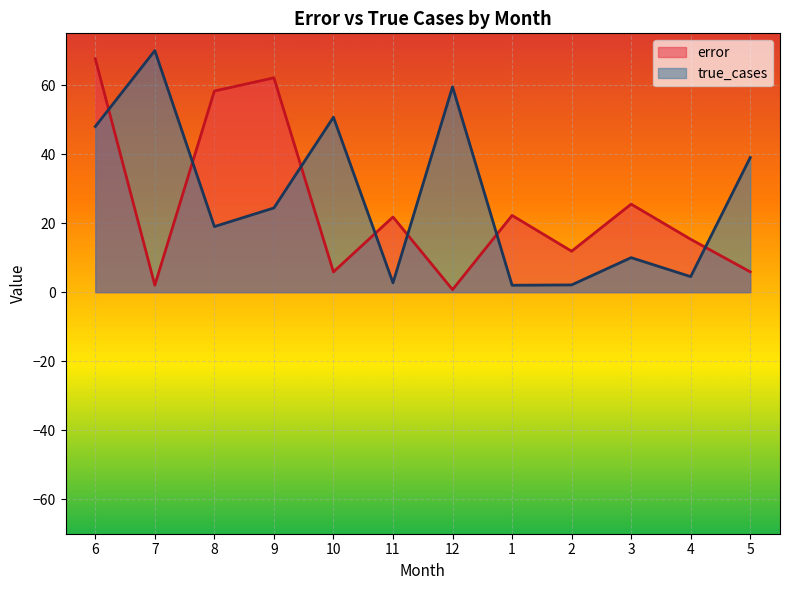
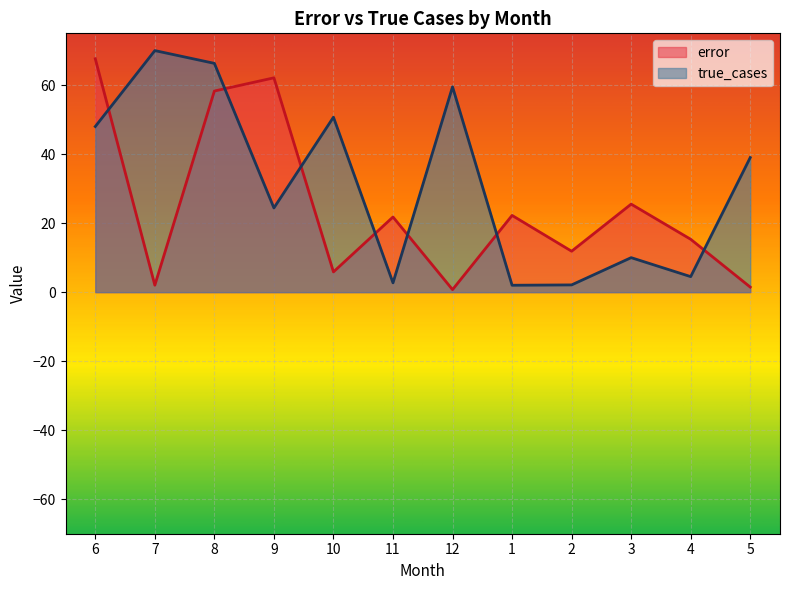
  {
    "error": {
      "6": 68,
      "7": 2,
      "8": 58,
      "9": 62,
      "10": 6,
      "11": 22,
      "12": 1,
      "1": 22,
      "2": 12,
      "3": 26,
      "4": 15,
-     "5": 6
+     "5": 1
    },
    "true_cases": {
      "6": 48,
      "7": 70,
-     "8": 19,
+     "8": 66,
      "9": 24,
      "10": 51,
      "11": 3,
      "12": 60,
      "1": 2,
      "2": 2,
      "3": 10,
      "4": 5,
      "5": 39
    }
  }
